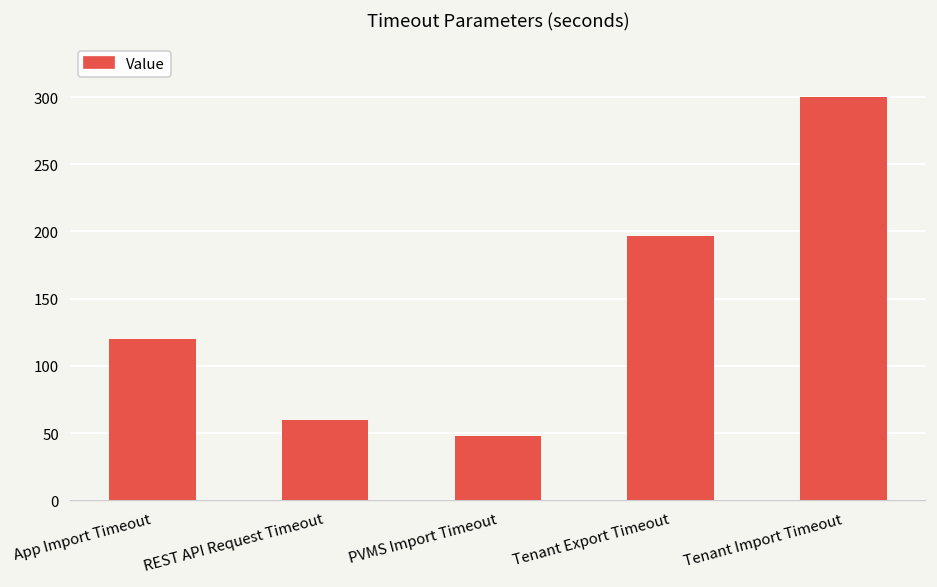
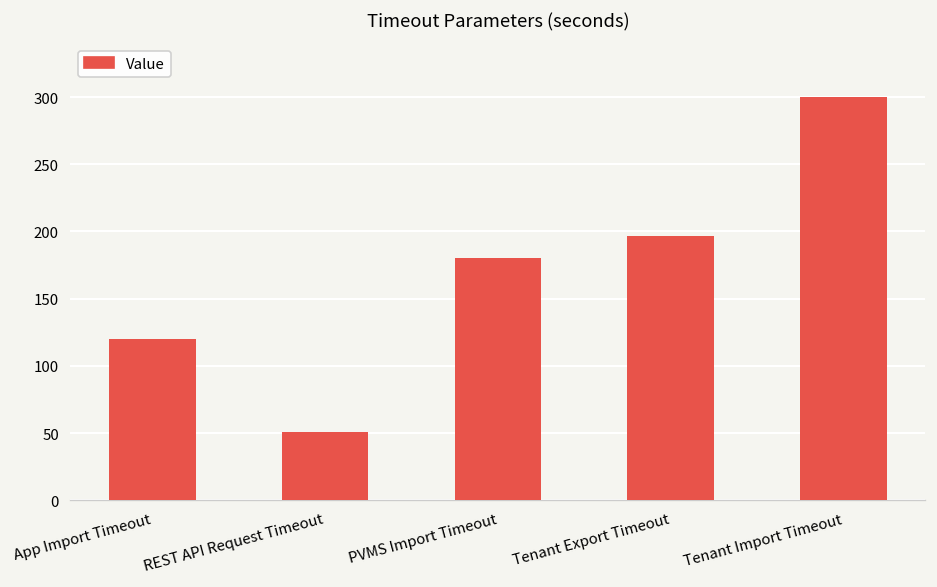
  {
    "App Import Timeout": 120,
-   "REST API Request Timeout": 60,
-   "PVMS Import Timeout": 48,
+   "REST API Request Timeout": 51,
+   "PVMS Import Timeout": 180,
    "Tenant Export Timeout": 197,
    "Tenant Import Timeout": 300
  }
